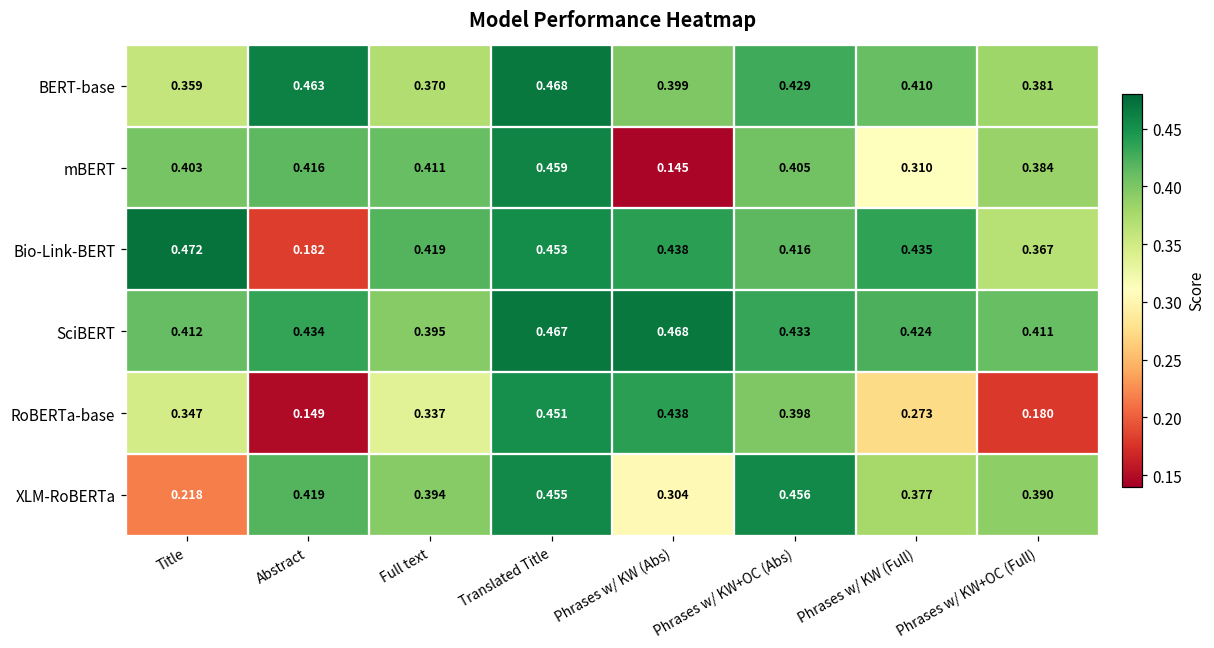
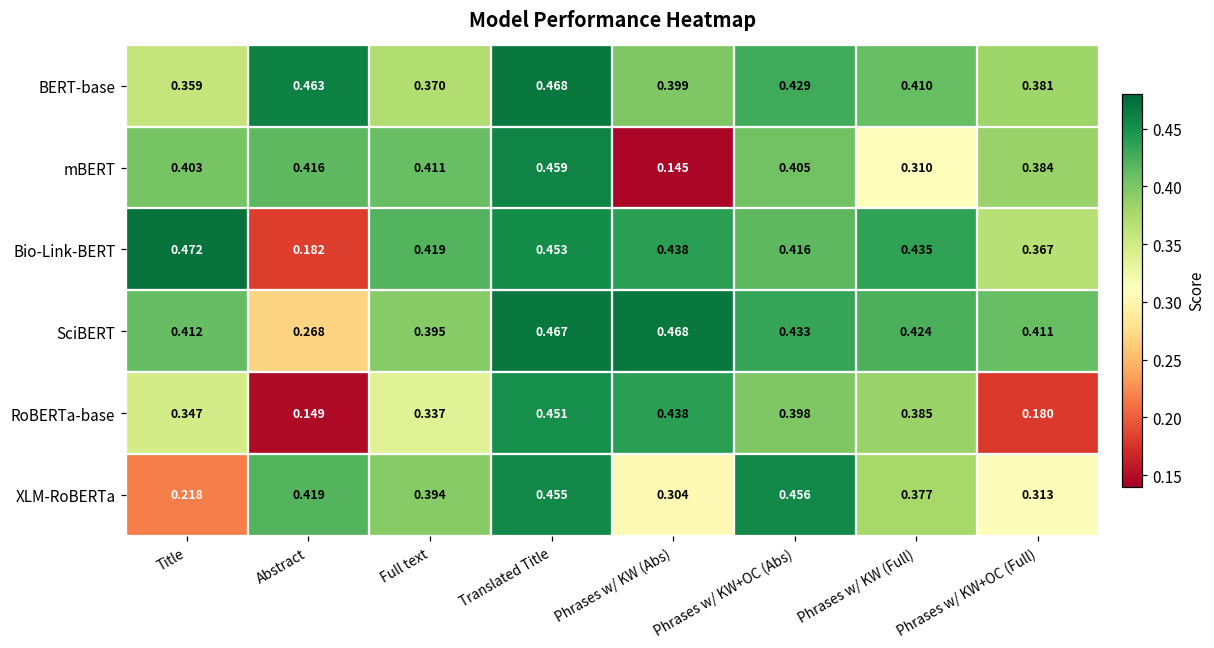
  {
    "BERT-base": {
      "Title": 0.359,
      "Abstract": 0.463,
      "Full text": 0.370,
      "Translated Title": 0.468,
      "Phrases w/ KW (Abs)": 0.399,
      "Phrases w/ KW+OC (Abs)": 0.429,
      "Phrases w/ KW (Full)": 0.410,
      "Phrases w/ KW+OC (Full)": 0.381
    },
    "mBERT": {
      "Title": 0.403,
      "Abstract": 0.416,
      "Full text": 0.411,
      "Translated Title": 0.459,
      "Phrases w/ KW (Abs)": 0.145,
      "Phrases w/ KW+OC (Abs)": 0.405,
      "Phrases w/ KW (Full)": 0.310,
      "Phrases w/ KW+OC (Full)": 0.384
    },
    "Bio-Link-BERT": {
      "Title": 0.472,
      "Abstract": 0.182,
      "Full text": 0.419,
      "Translated Title": 0.453,
      "Phrases w/ KW (Abs)": 0.438,
      "Phrases w/ KW+OC (Abs)": 0.416,
      "Phrases w/ KW (Full)": 0.435,
      "Phrases w/ KW+OC (Full)": 0.367
    },
    "SciBERT": {
      "Title": 0.412,
-     "Abstract": 0.434,
+     "Abstract": 0.268,
      "Full text": 0.395,
      "Translated Title": 0.467,
      "Phrases w/ KW (Abs)": 0.468,
      "Phrases w/ KW+OC (Abs)": 0.433,
      "Phrases w/ KW (Full)": 0.424,
      "Phrases w/ KW+OC (Full)": 0.411
    },
    "RoBERTa-base": {
      "Title": 0.347,
      "Abstract": 0.149,
      "Full text": 0.337,
      "Translated Title": 0.451,
      "Phrases w/ KW (Abs)": 0.438,
      "Phrases w/ KW+OC (Abs)": 0.398,
-     "Phrases w/ KW (Full)": 0.273,
+     "Phrases w/ KW (Full)": 0.385,
      "Phrases w/ KW+OC (Full)": 0.180
    },
    "XLM-RoBERTa": {
      "Title": 0.218,
      "Abstract": 0.419,
      "Full text": 0.394,
      "Translated Title": 0.455,
      "Phrases w/ KW (Abs)": 0.304,
      "Phrases w/ KW+OC (Abs)": 0.456,
      "Phrases w/ KW (Full)": 0.377,
-     "Phrases w/ KW+OC (Full)": 0.390
+     "Phrases w/ KW+OC (Full)": 0.313
    }
  }
